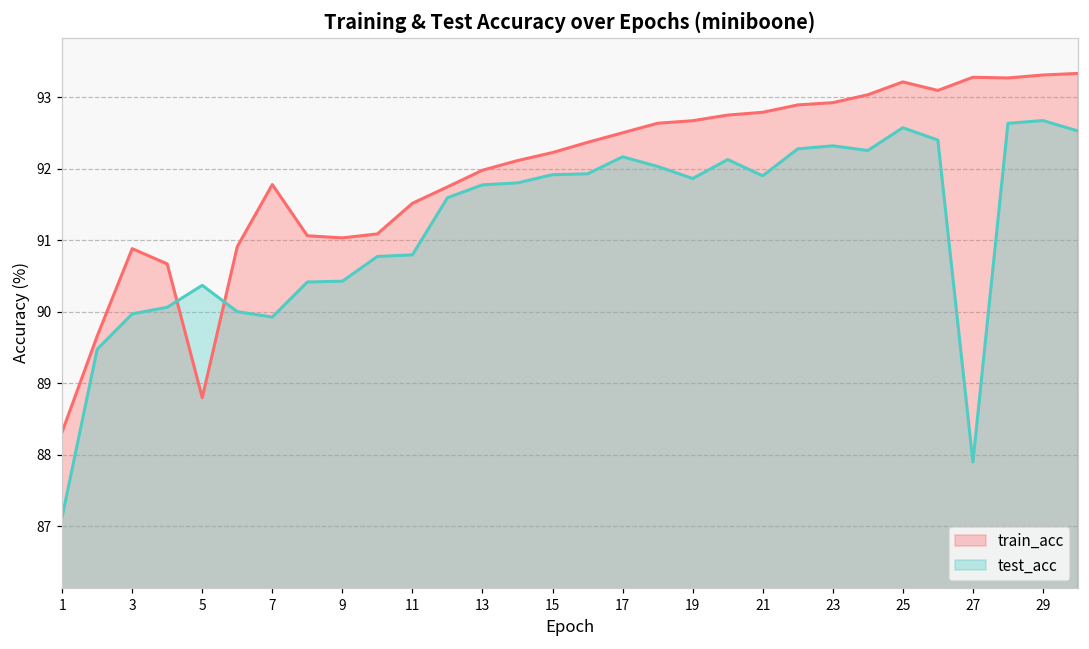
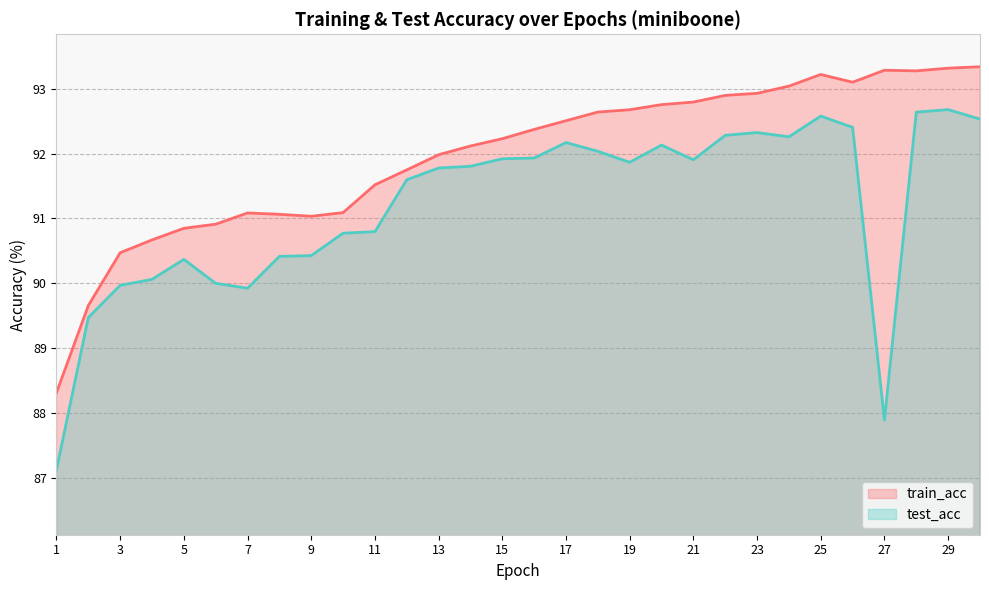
  {
    "train_acc": {
      "1": 88.3,
-     "3": 90.9,
-     "5": 88.8,
-     "7": 91.8,
+     "3": 90.5,
+     "5": 90.8,
+     "7": 91.1,
      "9": 91.0,
      "11": 91.5,
      "13": 92.0,
      "15": 92.2,
      "17": 92.5,
      "19": 92.7,
      "21": 92.8,
      "23": 92.9,
      "25": 93.2,
      "27": 93.3,
      "29": 93.3
    },
    "test_acc": {
      "1": 87.1,
      "3": 90.0,
      "5": 90.4,
      "7": 89.9,
      "9": 90.4,
      "11": 90.8,
      "13": 91.8,
      "15": 91.9,
      "17": 92.2,
      "19": 91.9,
      "21": 91.9,
      "23": 92.3,
      "25": 92.6,
      "27": 87.9,
      "29": 92.7
    }
  }
